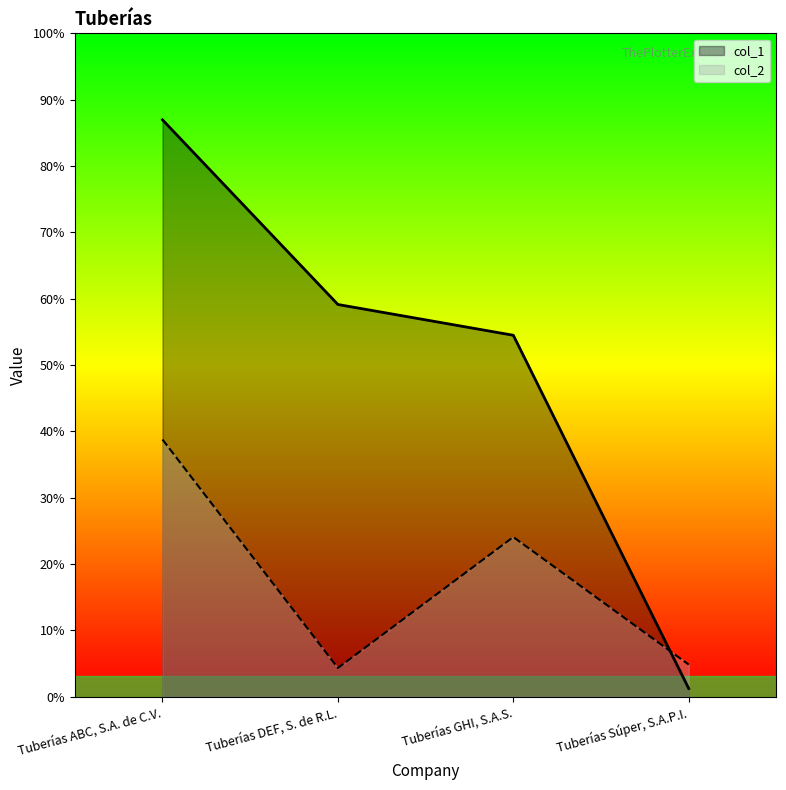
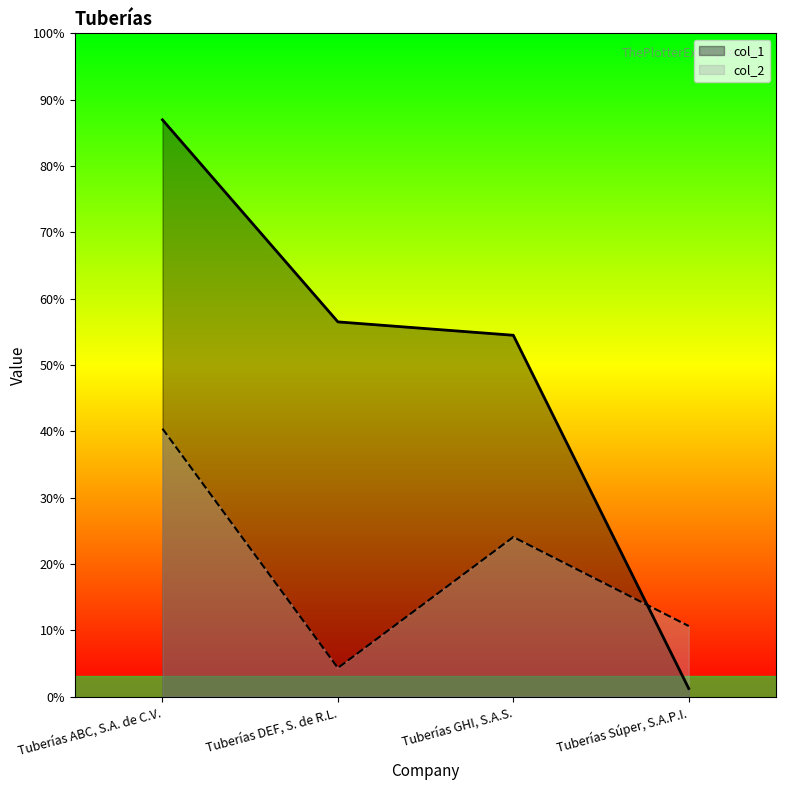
  {
    "col_1": {
      "Tuberías ABC, S.A. de C.V.": "87%",
-     "Tuberías DEF, S. de R.L.": "59%",
+     "Tuberías DEF, S. de R.L.": "56%",
      "Tuberías GHI, S.A.S.": "54%"
    },
    "col_2": {
-     "Tuberías ABC, S.A. de C.V.": "39%",
+     "Tuberías ABC, S.A. de C.V.": "40%",
      "Tuberías DEF, S. de R.L.": "4%",
      "Tuberías GHI, S.A.S.": "24%",
-     "Tuberías Súper, S.A.P.I.": "5%"
+     "Tuberías Súper, S.A.P.I.": "11%"
    }
  }
